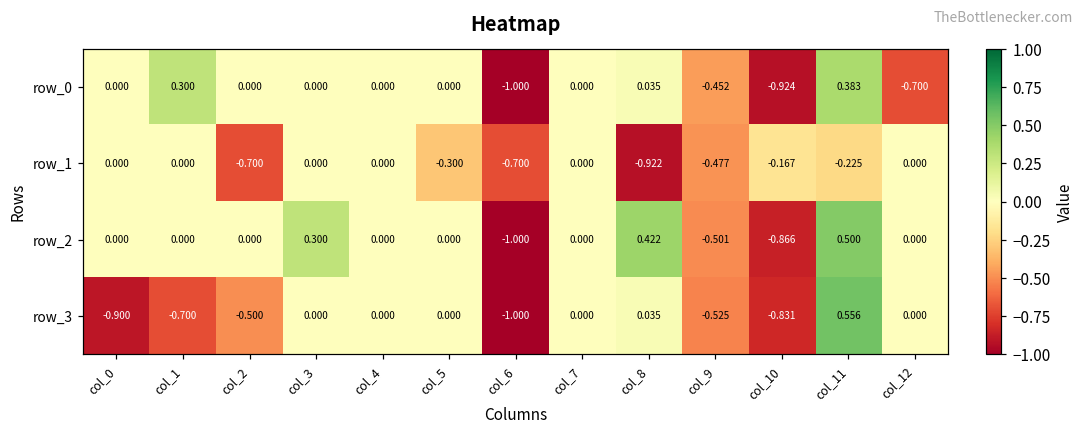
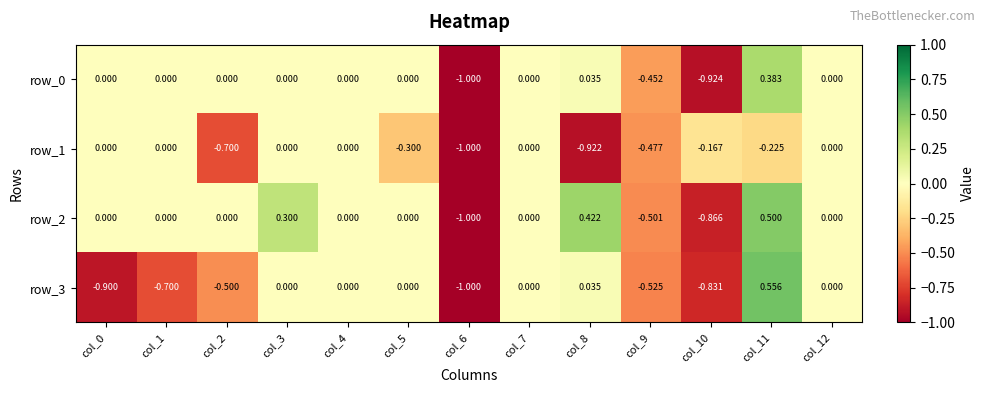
  {
    "row_0": {
      "col_0": 0.000,
-     "col_1": 0.300,
+     "col_1": 0.000,
      "col_2": 0.000,
      "col_3": 0.000,
      "col_4": 0.000,
      "col_5": 0.000,
      "col_6": -1.000,
      "col_7": 0.000,
      "col_8": 0.035,
      "col_9": -0.452,
      "col_10": -0.924,
      "col_11": 0.383,
-     "col_12": -0.700
+     "col_12": 0.000
    },
    "row_1": {
      "col_0": 0.000,
      "col_1": 0.000,
      "col_2": -0.700,
      "col_3": 0.000,
      "col_4": 0.000,
      "col_5": -0.300,
-     "col_6": -0.700,
+     "col_6": -1.000,
      "col_7": 0.000,
      "col_8": -0.922,
      "col_9": -0.477,
      "col_10": -0.167,
      "col_11": -0.225,
      "col_12": 0.000
    },
    "row_2": {
      "col_0": 0.000,
      "col_1": 0.000,
      "col_2": 0.000,
      "col_3": 0.300,
      "col_4": 0.000,
      "col_5": 0.000,
      "col_6": -1.000,
      "col_7": 0.000,
      "col_8": 0.422,
      "col_9": -0.501,
      "col_10": -0.866,
      "col_11": 0.500,
      "col_12": 0.000
    },
    "row_3": {
      "col_0": -0.900,
      "col_1": -0.700,
      "col_2": -0.500,
      "col_3": 0.000,
      "col_4": 0.000,
      "col_5": 0.000,
      "col_6": -1.000,
      "col_7": 0.000,
      "col_8": 0.035,
      "col_9": -0.525,
      "col_10": -0.831,
      "col_11": 0.556,
      "col_12": 0.000
    }
  }
